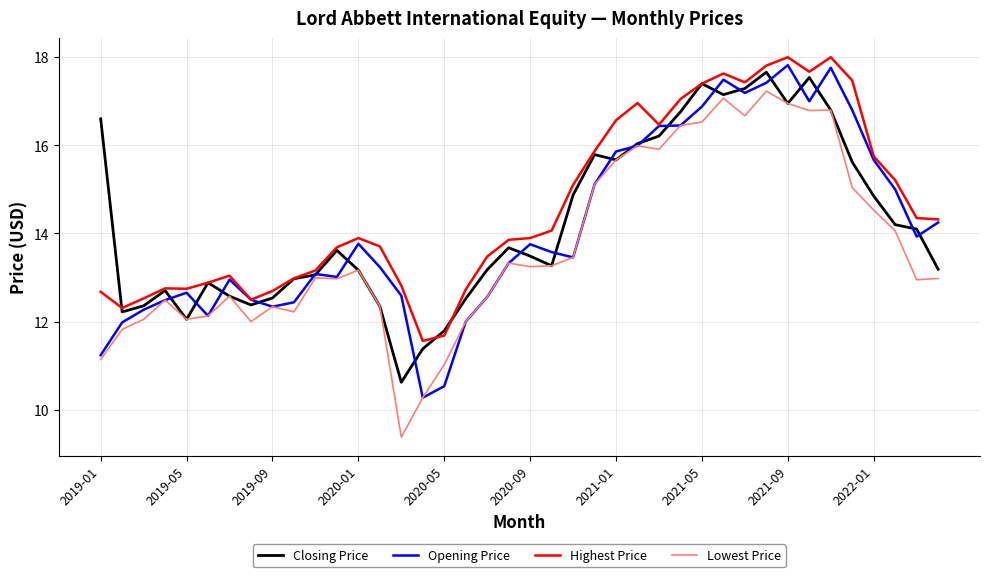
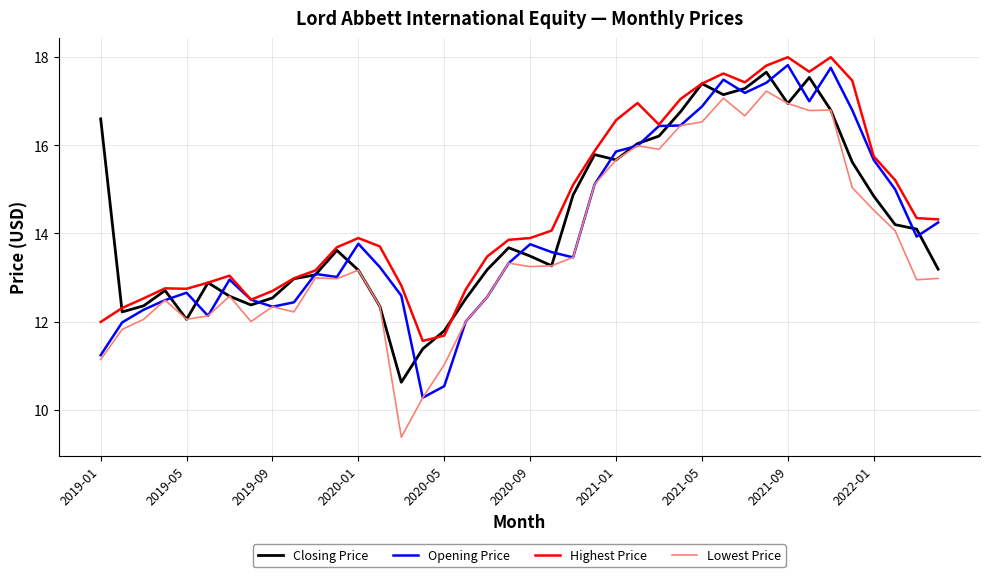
  {
    "Closing Price": {
      "2019-01": 16.6,
      "2019-09": 12.5,
      "2020-05": 11.8,
      "2020-09": 13.5,
      "2022-01": 14.9
    },
    "Opening Price": {
      "2019-01": 11.2,
      "2019-05": 12.7,
      "2020-01": 13.8,
      "2020-05": 10.5,
      "2020-09": 13.8,
      "2021-01": 15.9,
      "2021-05": 16.9,
      "2021-09": 17.8,
      "2022-01": 15.7
    },
    "Highest Price": {
-     "2019-01": 12.7,
+     "2019-01": 12.0,
      "2019-05": 12.7,
      "2019-09": 12.7,
      "2020-01": 13.9,
      "2020-05": 11.7,
      "2020-09": 13.9,
      "2021-01": 16.6,
      "2021-09": 18.0,
      "2022-01": 15.8
    },
    "Lowest Price": {
      "2019-01": 11.1,
      "2020-05": 11.0,
      "2020-09": 13.2,
      "2021-05": 16.5,
      "2022-01": 14.5
    }
  }
